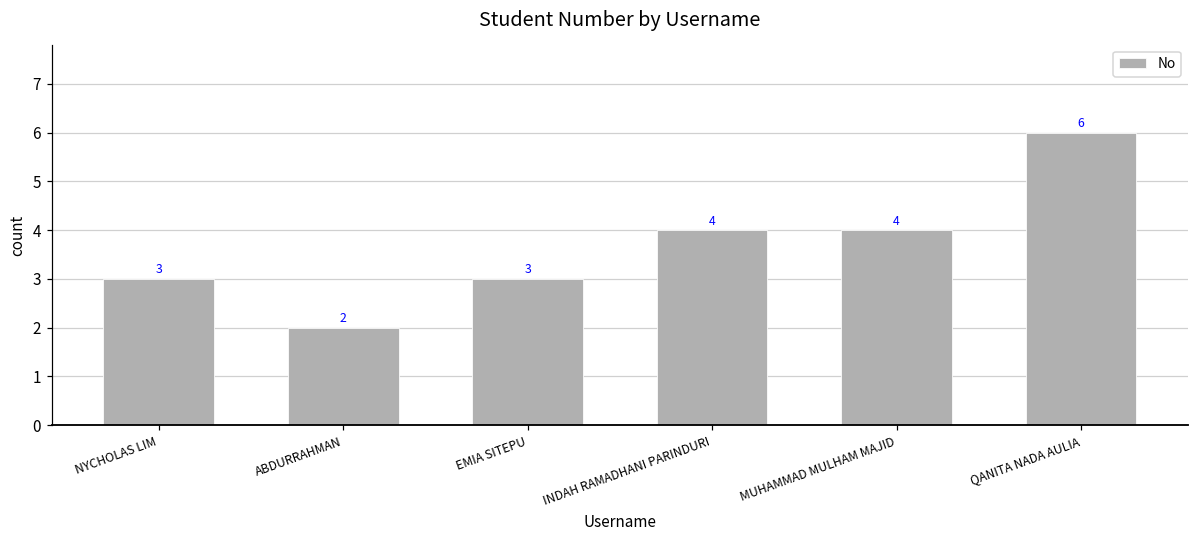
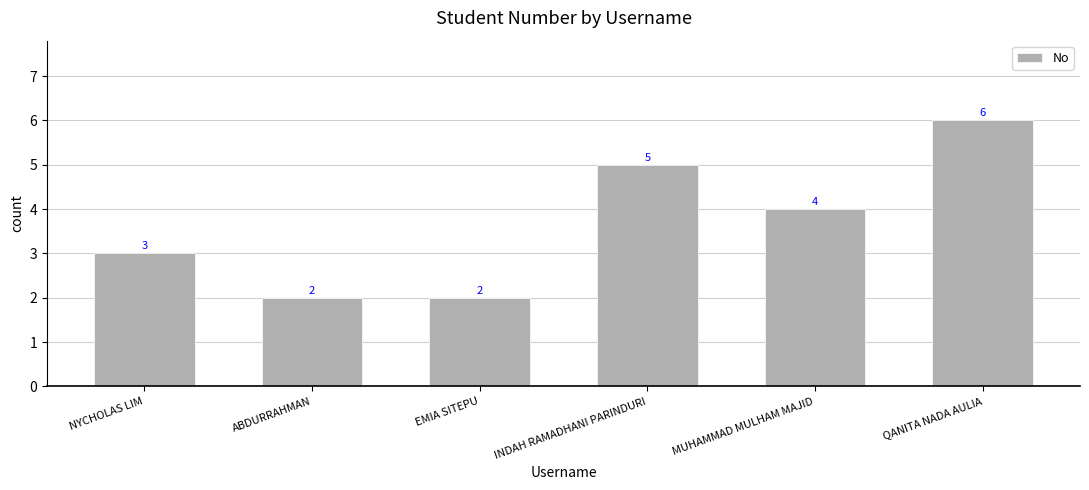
  {
    "NYCHOLAS LIM": 3,
    "ABDURRAHMAN": 2,
-   "EMIA SITEPU": 3,
-   "INDAH RAMADHANI PARINDURI": 4,
+   "EMIA SITEPU": 2,
+   "INDAH RAMADHANI PARINDURI": 5,
    "MUHAMMAD MULHAM MAJID": 4,
    "QANITA NADA AULIA": 6
  }
